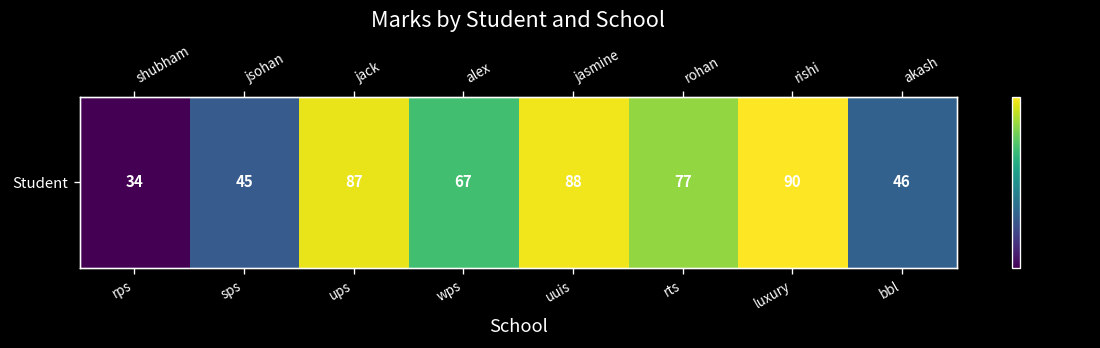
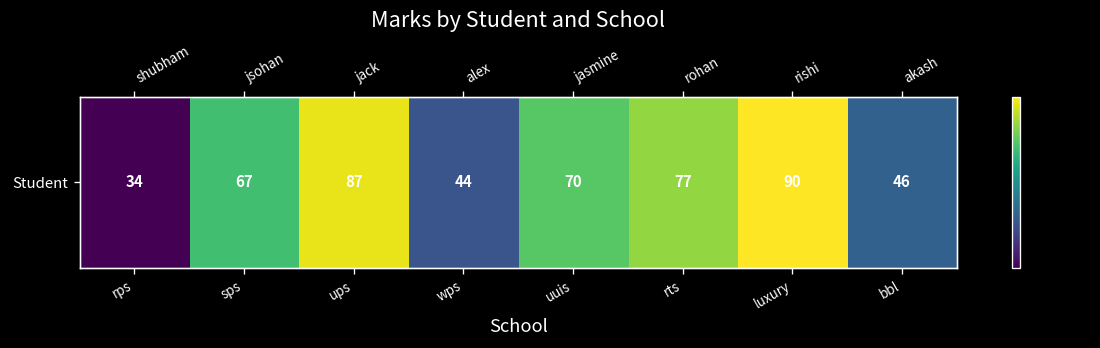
  {
    "Student": {
      "rps": 34,
-     "sps": 45,
+     "sps": 67,
      "ups": 87,
-     "wps": 67,
-     "uuis": 88,
+     "wps": 44,
+     "uuis": 70,
      "rts": 77,
      "luxury": 90,
      "bbl": 46
    }
  }
